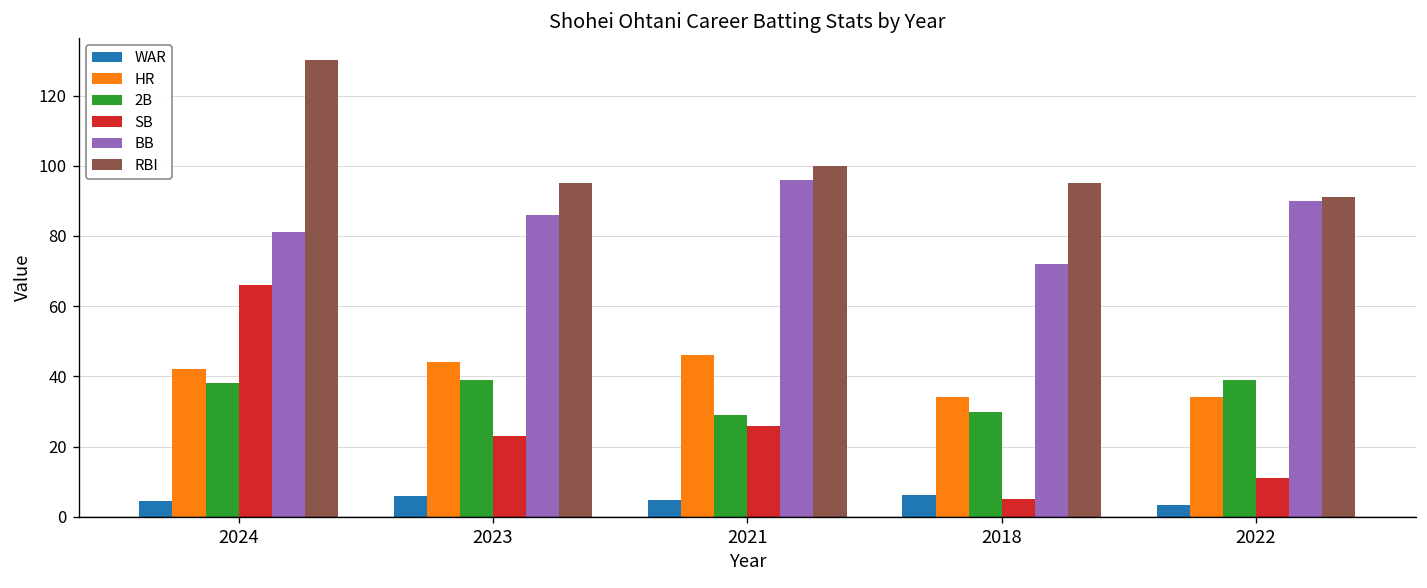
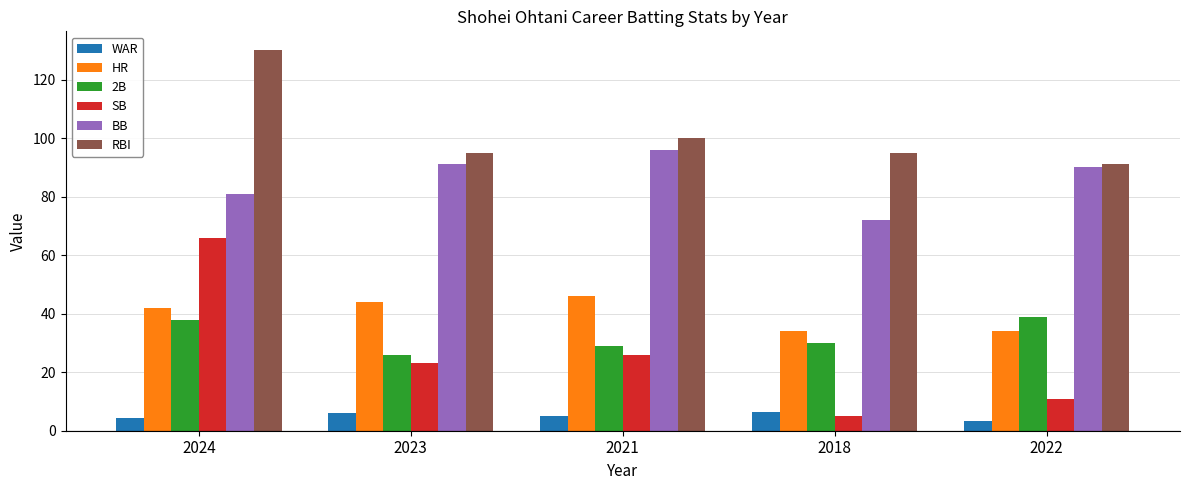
  {
    "WAR": {
      "2024": 4,
      "2023": 6,
      "2021": 5,
      "2018": 6,
      "2022": 3
    },
    "HR": {
      "2024": 42,
      "2023": 44,
      "2021": 46,
      "2018": 34,
      "2022": 34
    },
    "2B": {
      "2024": 38,
-     "2023": 39,
+     "2023": 26,
      "2021": 29,
      "2018": 30,
      "2022": 39
    },
    "SB": {
      "2024": 66,
      "2023": 23,
      "2021": 26,
      "2018": 5,
      "2022": 11
    },
    "BB": {
      "2024": 81,
-     "2023": 86,
+     "2023": 91,
      "2021": 96,
      "2018": 72,
      "2022": 90
    },
    "RBI": {
      "2024": 130,
      "2023": 95,
      "2021": 100,
      "2018": 95,
      "2022": 91
    }
  }
